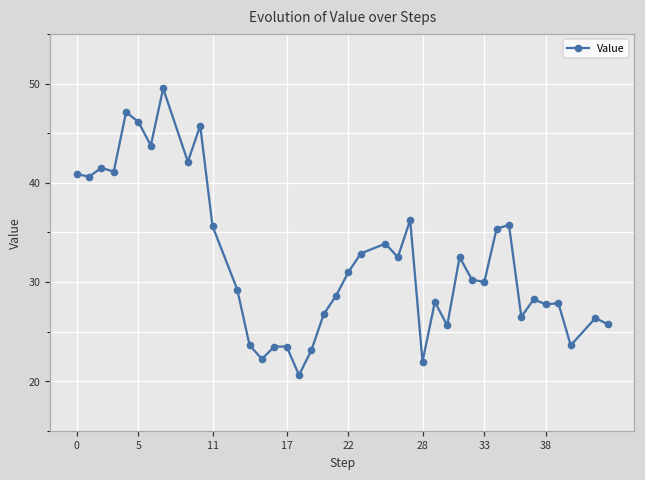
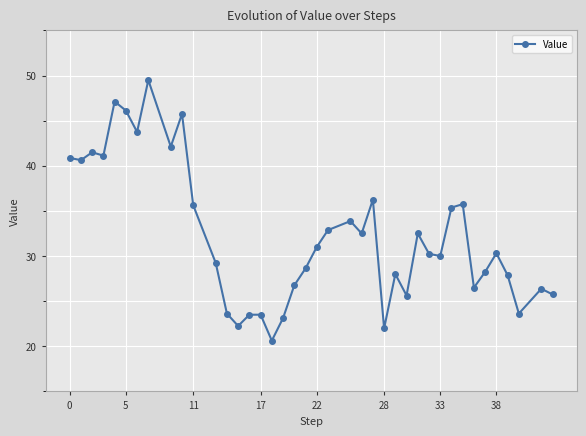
  {
    "0": 41,
    "5": 46,
    "11": 36,
    "17": 24,
    "22": 31,
    "28": 22,
    "33": 30,
-   "38": 28
+   "38": 30
  }
